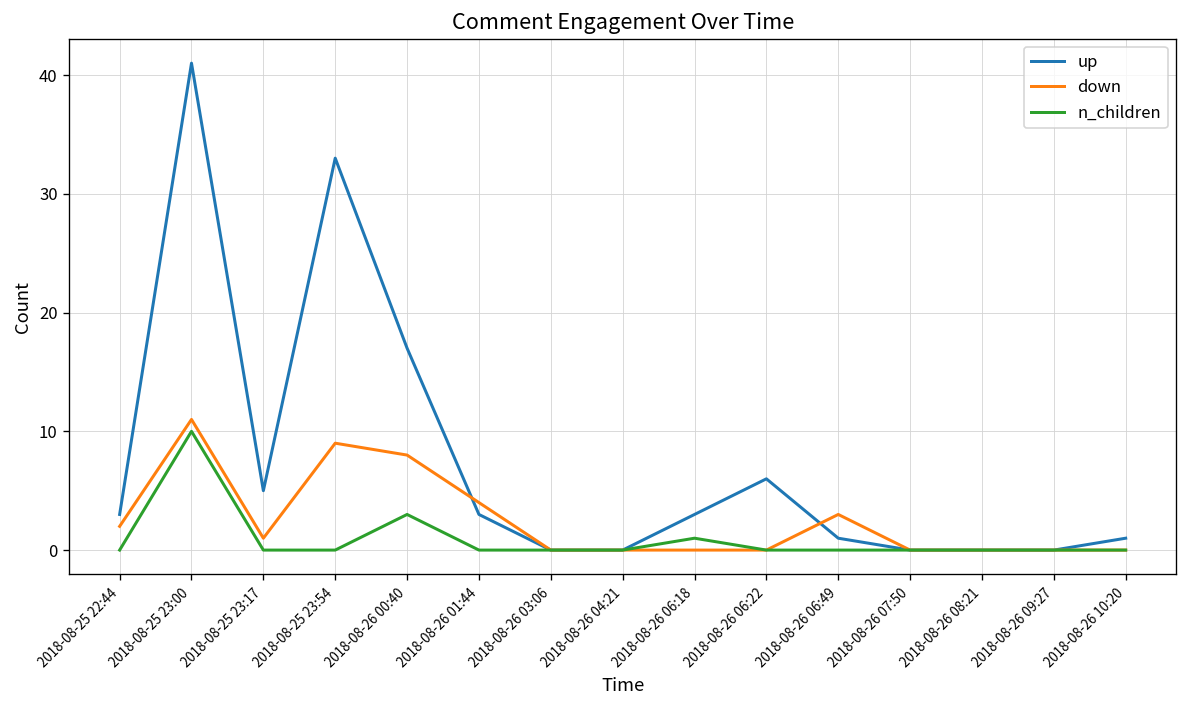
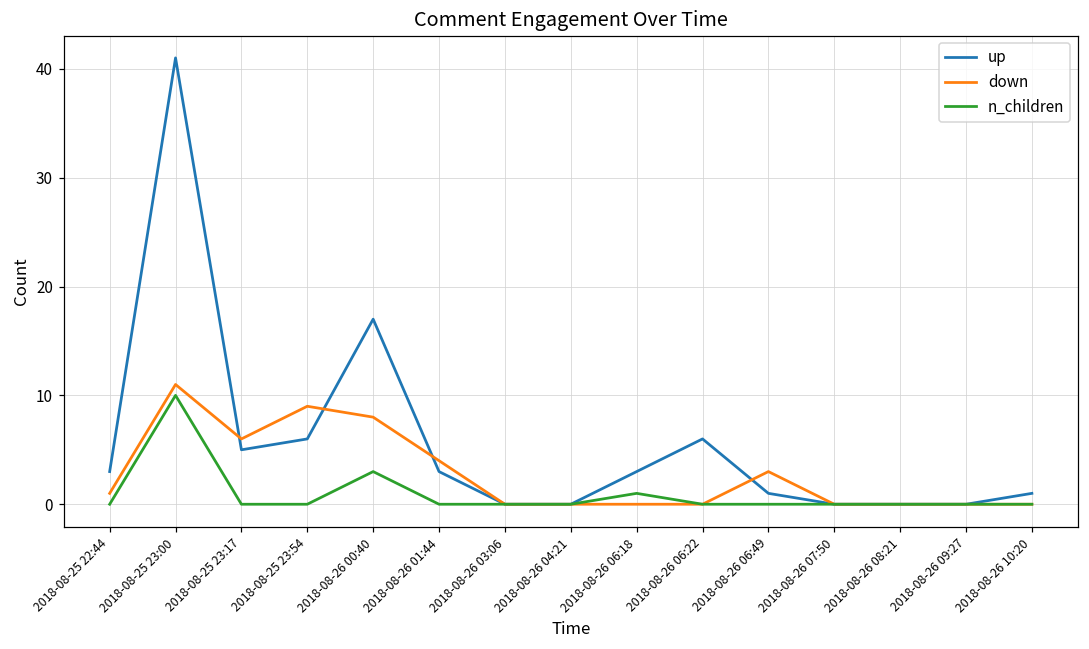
  {
    "up": {
      "2018-08-25 22:44": 3,
      "2018-08-25 23:00": 41,
      "2018-08-25 23:17": 5,
-     "2018-08-25 23:54": 33,
+     "2018-08-25 23:54": 6,
      "2018-08-26 00:40": 17,
      "2018-08-26 01:44": 3,
      "2018-08-26 06:18": 3,
      "2018-08-26 06:22": 6,
      "2018-08-26 06:49": 1,
      "2018-08-26 10:20": 1
    },
    "down": {
-     "2018-08-25 22:44": 2,
+     "2018-08-25 22:44": 1,
      "2018-08-25 23:00": 11,
-     "2018-08-25 23:17": 1,
+     "2018-08-25 23:17": 6,
      "2018-08-25 23:54": 9,
      "2018-08-26 00:40": 8,
      "2018-08-26 01:44": 4,
      "2018-08-26 06:18": 0,
      "2018-08-26 06:49": 3
    },
    "n_children": {
      "2018-08-25 22:44": 0,
      "2018-08-25 23:00": 10,
      "2018-08-25 23:17": 0,
      "2018-08-25 23:54": 0,
      "2018-08-26 00:40": 3,
      "2018-08-26 01:44": 0,
      "2018-08-26 06:18": 1,
      "2018-08-26 06:49": 0
    }
  }
